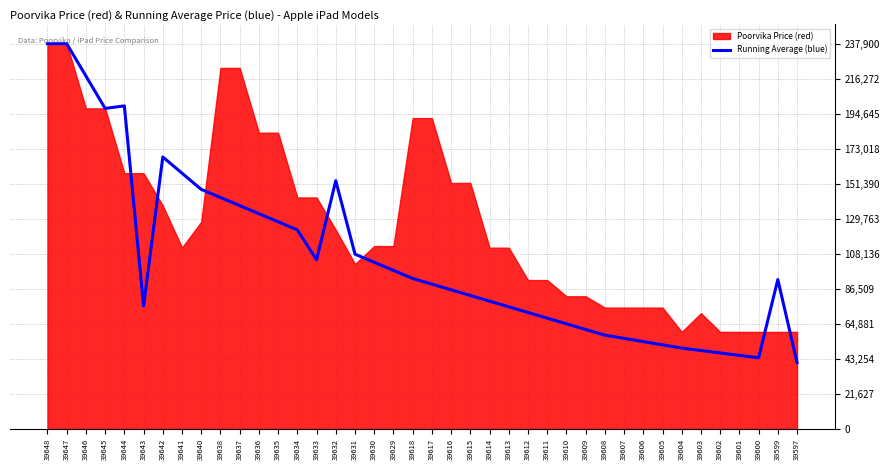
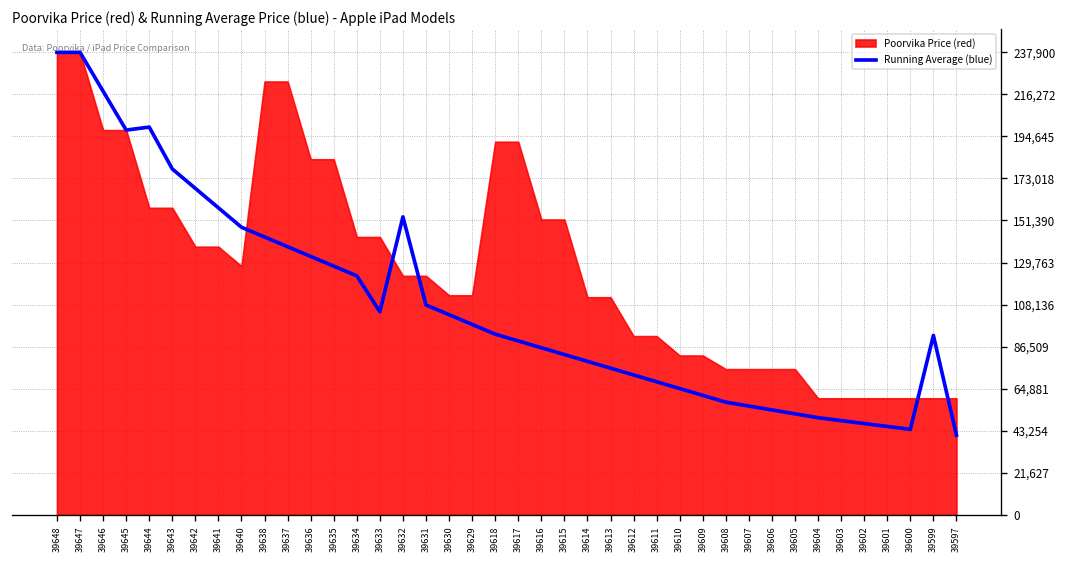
  {
    "Running Average (blue)": {
      "39646": "218,000",
      "39644": "199,000",
-     "39643": "76,000",
+     "39643": "178,000",
      "39642": "168,000",
      "39641": "158,000",
      "39640": "148,000",
      "39638": "143,000",
      "39637": "138,000",
      "39636": "133,000",
      "39635": "128,000",
      "39634": "123,000",
      "39633": "104,000",
      "39632": "153,000",
      "39631": "108,000",
      "39630": "103,000",
      "39629": "98,000",
      "39618": "93,000",
      "39617": "89,000",
      "39616": "86,000",
      "39615": "82,000",
      "39614": "79,000",
      "39613": "75,000",
      "39612": "72,000",
      "39611": "68,000",
      "39610": "65,000",
      "39609": "61,000",
      "39608": "58,000",
      "39607": "56,000",
      "39606": "54,000",
      "39605": "52,000",
      "39604": "50,000",
      "39603": "48,000",
      "39602": "47,000",
      "39601": "45,000",
      "39600": "44,000",
      "39599": "92,000",
      "39597": "41,000"
    },
    "Poorvika Price (red)": {
      "39646": "198,000",
      "39644": "158,000",
      "39643": "158,000",
      "39642": "138,000",
-     "39641": "112,000",
+     "39641": "138,000",
      "39640": "128,000",
      "39638": "223,000",
      "39637": "223,000",
      "39636": "183,000",
      "39635": "183,000",
      "39634": "143,000",
      "39633": "143,000",
      "39632": "123,000",
-     "39631": "102,000",
+     "39631": "123,000",
      "39630": "113,000",
      "39629": "113,000",
      "39618": "192,000",
      "39617": "192,000",
      "39616": "152,000",
      "39615": "152,000",
      "39614": "112,000",
      "39613": "112,000",
      "39612": "92,000",
      "39611": "92,000",
      "39610": "82,000",
      "39609": "82,000",
      "39608": "75,000",
      "39607": "75,000",
      "39606": "75,000",
      "39605": "75,000",
      "39604": "60,000",
-     "39603": "71,000",
+     "39603": "60,000",
      "39602": "60,000",
      "39601": "60,000",
      "39600": "60,000",
      "39599": "60,000",
      "39597": "60,000"
    }
  }
